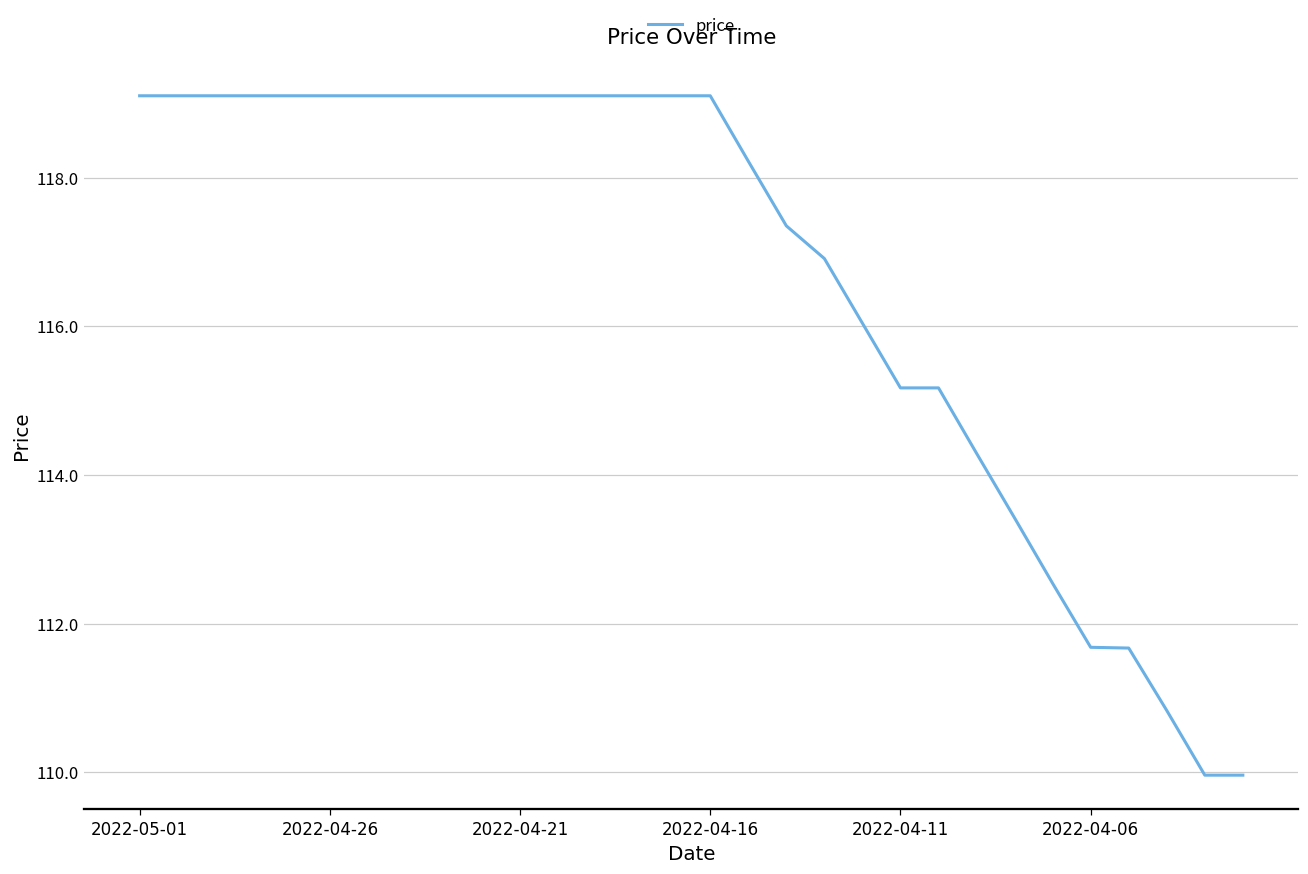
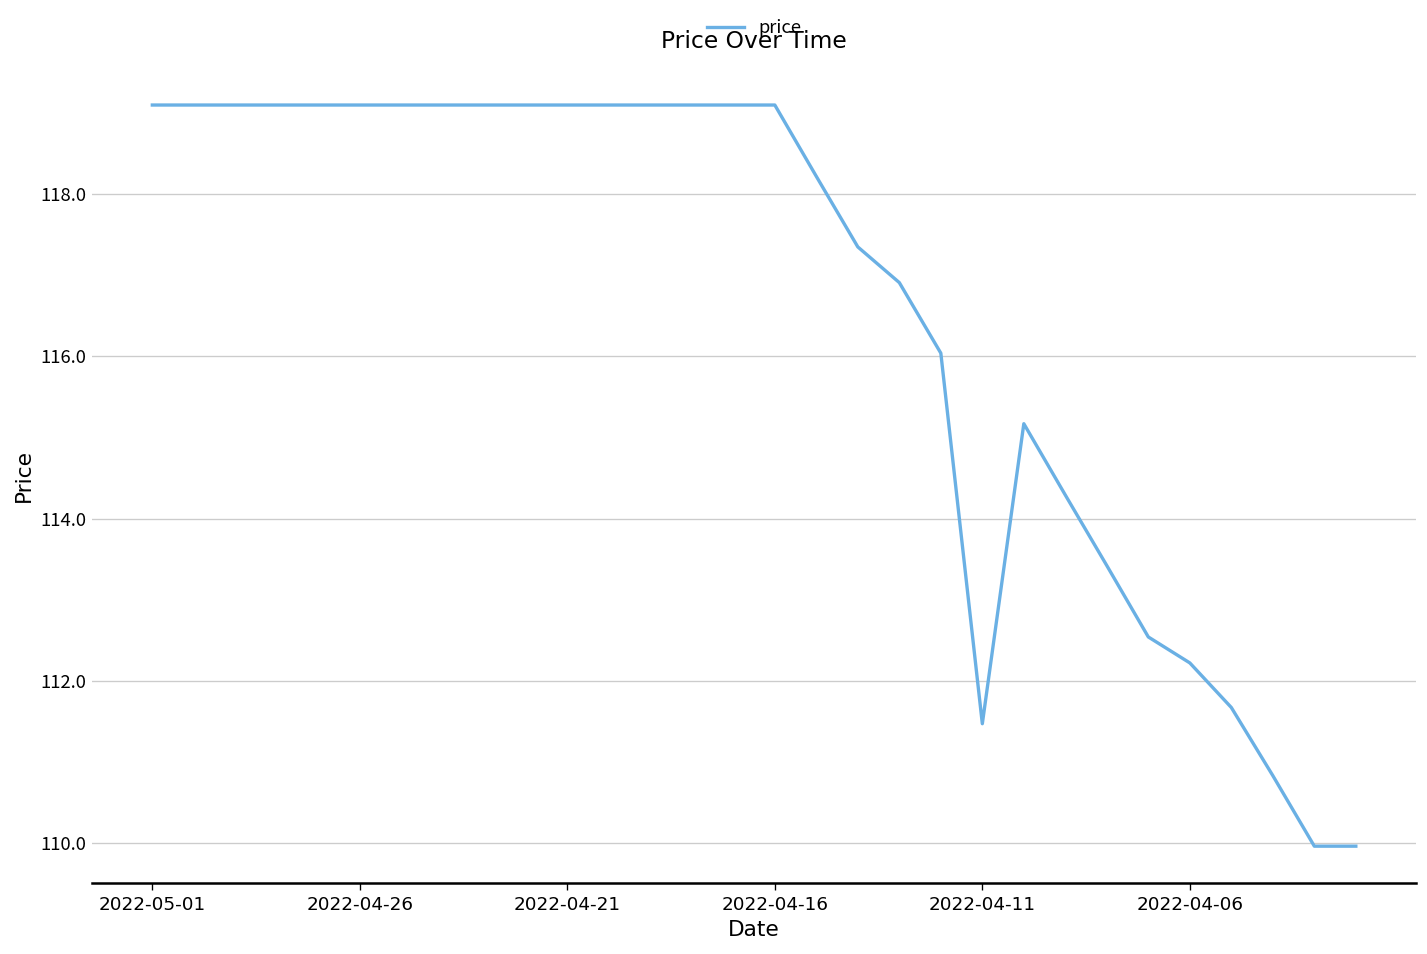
  {
    "2022-05-01": 119.1,
    "2022-04-26": 119.1,
    "2022-04-21": 119.1,
    "2022-04-16": 119.1,
-   "2022-04-11": 115.2,
-   "2022-04-06": 111.7
+   "2022-04-11": 111.5,
+   "2022-04-06": 112.2
  }
